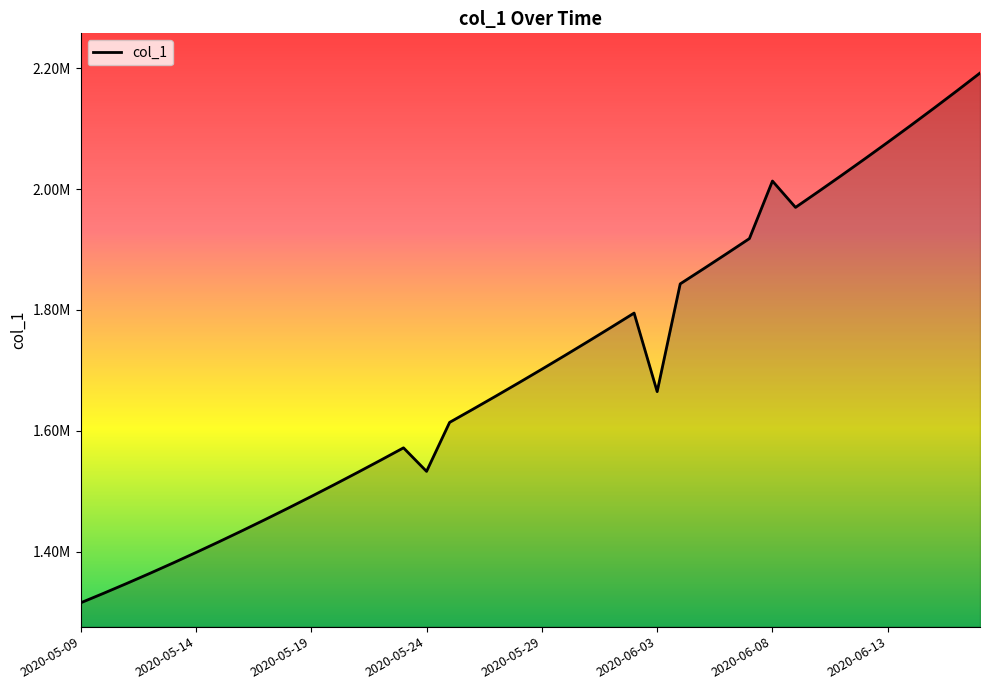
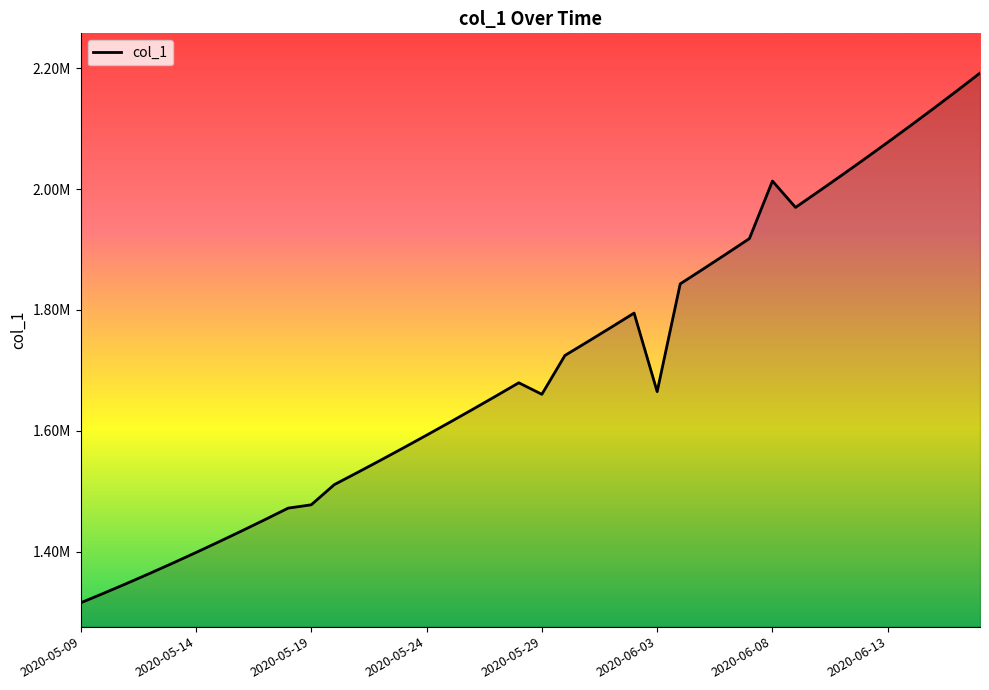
  {
    "2020-05-09": 1320000,
    "2020-05-14": 1400000,
-   "2020-05-19": 1490000,
-   "2020-05-24": 1530000,
-   "2020-05-29": 1700000,
+   "2020-05-19": 1480000,
+   "2020-05-24": 1590000,
+   "2020-05-29": 1660000,
    "2020-06-03": 1660000,
    "2020-06-08": 2010000,
    "2020-06-13": 2080000
  }
